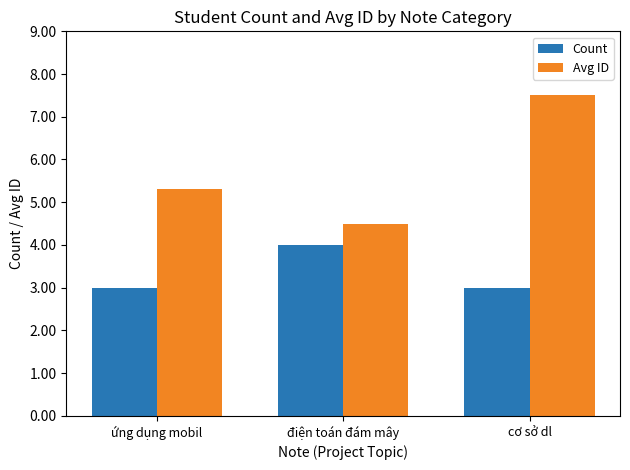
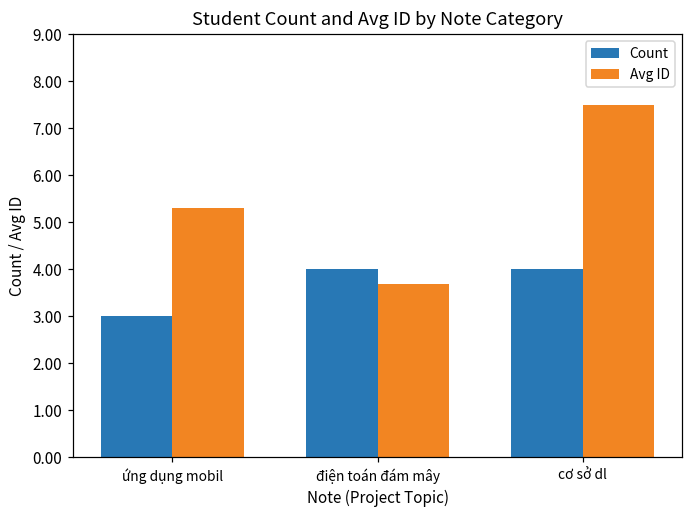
  {
    "Count": {
      "ứng dụng mobil": 3,
      "điện toán đám mây": 4,
-     "cơ sở dl": 3
+     "cơ sở dl": 4
    },
    "Avg ID": {
      "ứng dụng mobil": 5.3,
-     "điện toán đám mây": 4.5,
+     "điện toán đám mây": 3.7,
      "cơ sở dl": 7.5
    }
  }
